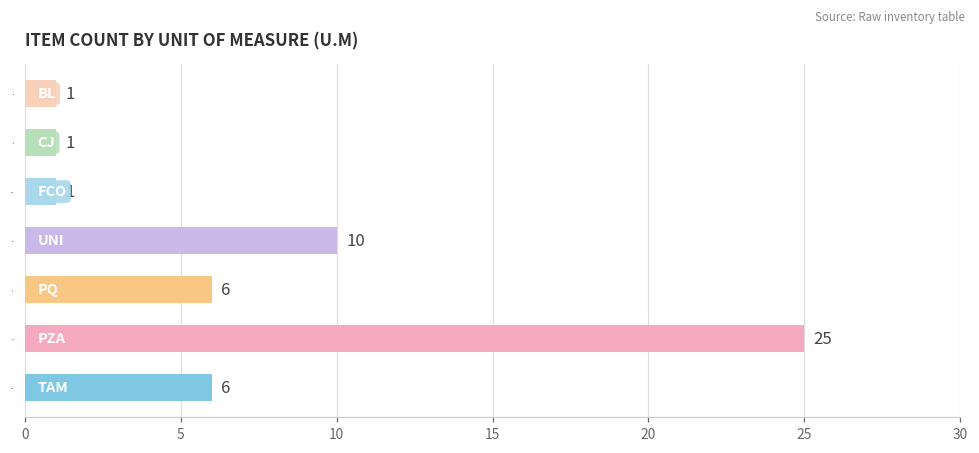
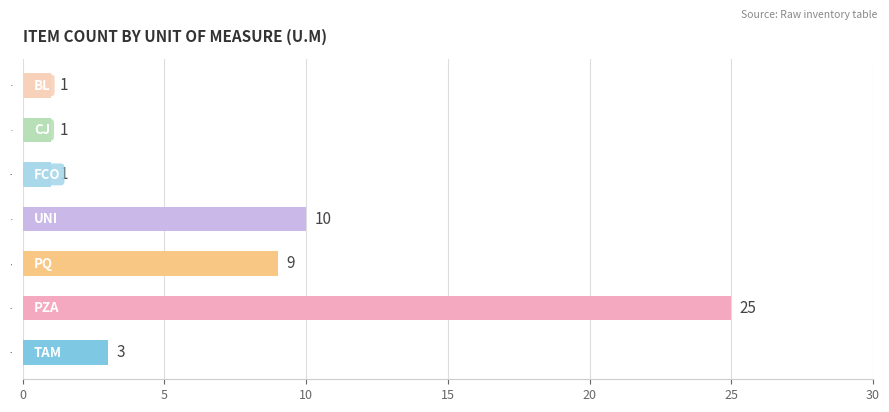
  {
    "UNI": 10,
-   "PQ": 6,
+   "PQ": 9,
    "PZA": 25,
-   "TAM": 6
+   "TAM": 3
  }
